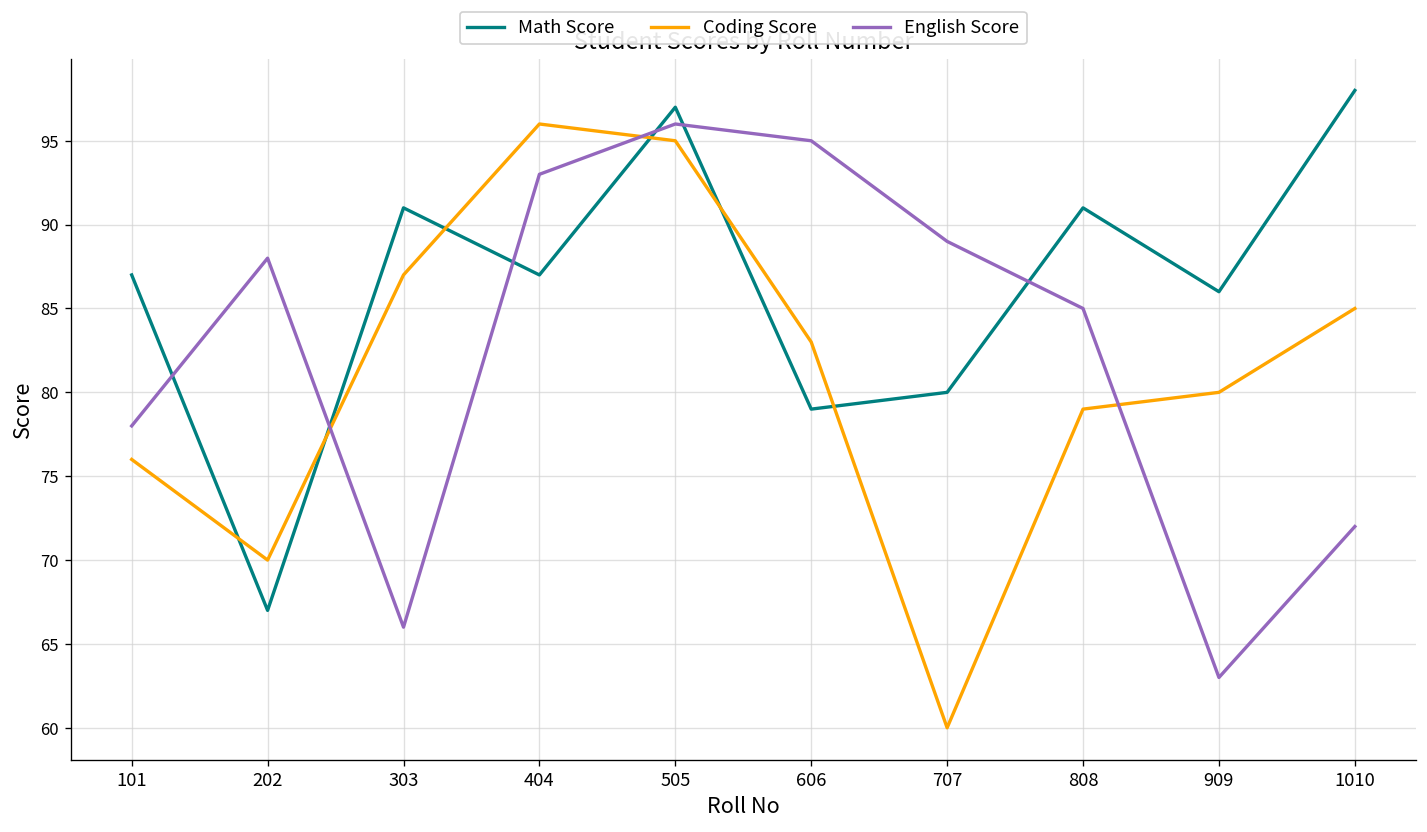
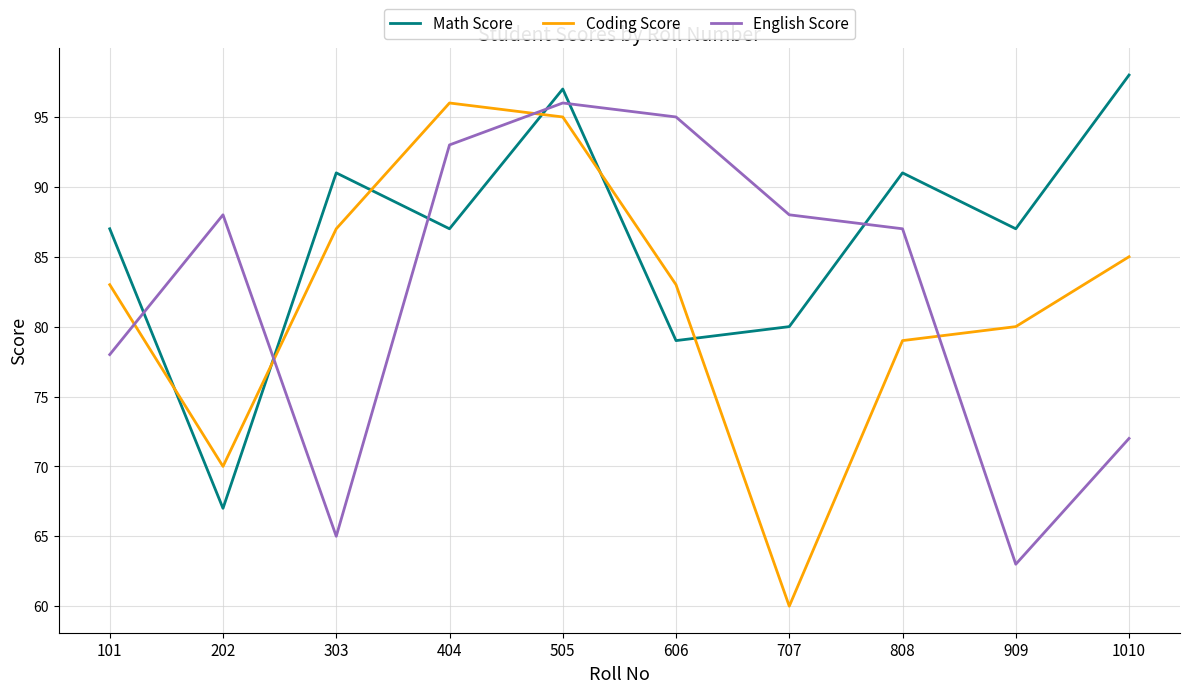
  {
    "Math Score": {
      "101": 87,
      "202": 67,
      "303": 91,
      "404": 87,
      "505": 97,
      "606": 79,
      "707": 80,
      "808": 91,
-     "909": 86,
+     "909": 87,
      "1010": 98
    },
    "Coding Score": {
-     "101": 76,
+     "101": 83,
      "202": 70,
      "303": 87,
      "404": 96,
      "505": 95,
      "606": 83,
      "707": 60,
      "808": 79,
      "909": 80,
      "1010": 85
    },
    "English Score": {
      "101": 78,
      "202": 88,
-     "303": 66,
+     "303": 65,
      "404": 93,
      "505": 96,
      "606": 95,
-     "707": 89,
-     "808": 85,
+     "707": 88,
+     "808": 87,
      "909": 63,
      "1010": 72
    }
  }
